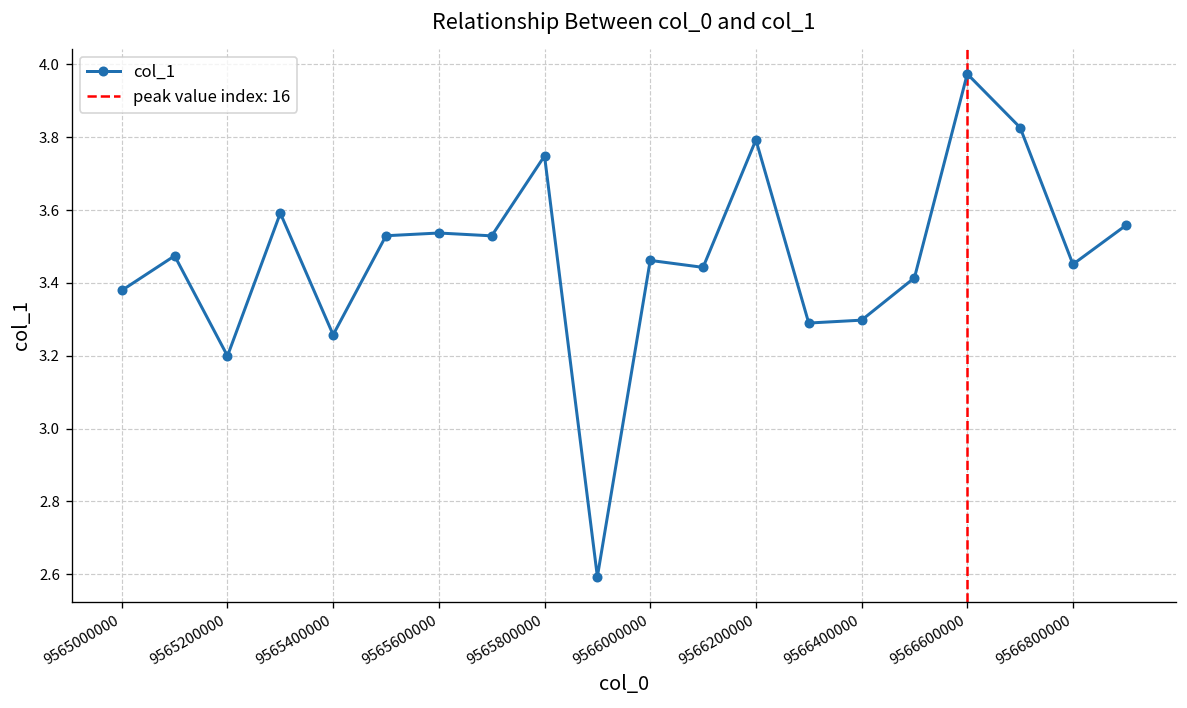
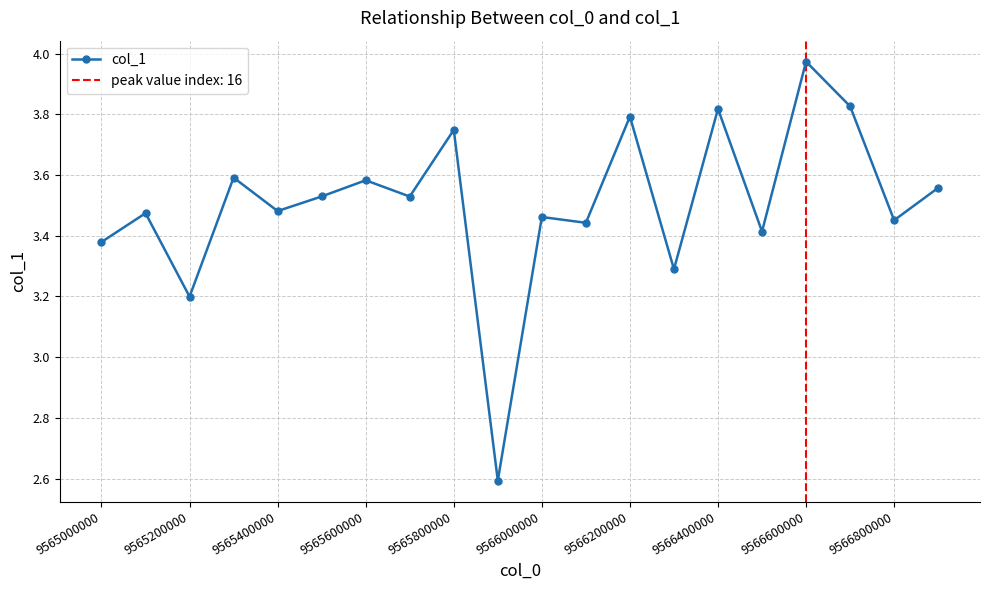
  {
    "9565000000": 3.38,
    "9565200000": 3.20,
-   "9565400000": 3.26,
-   "9565600000": 3.54,
+   "9565400000": 3.48,
+   "9565600000": 3.58,
    "9565800000": 3.75,
    "9566000000": 3.46,
    "9566200000": 3.79,
-   "9566400000": 3.30,
+   "9566400000": 3.82,
    "9566600000": 3.97,
    "9566800000": 3.45
  }
